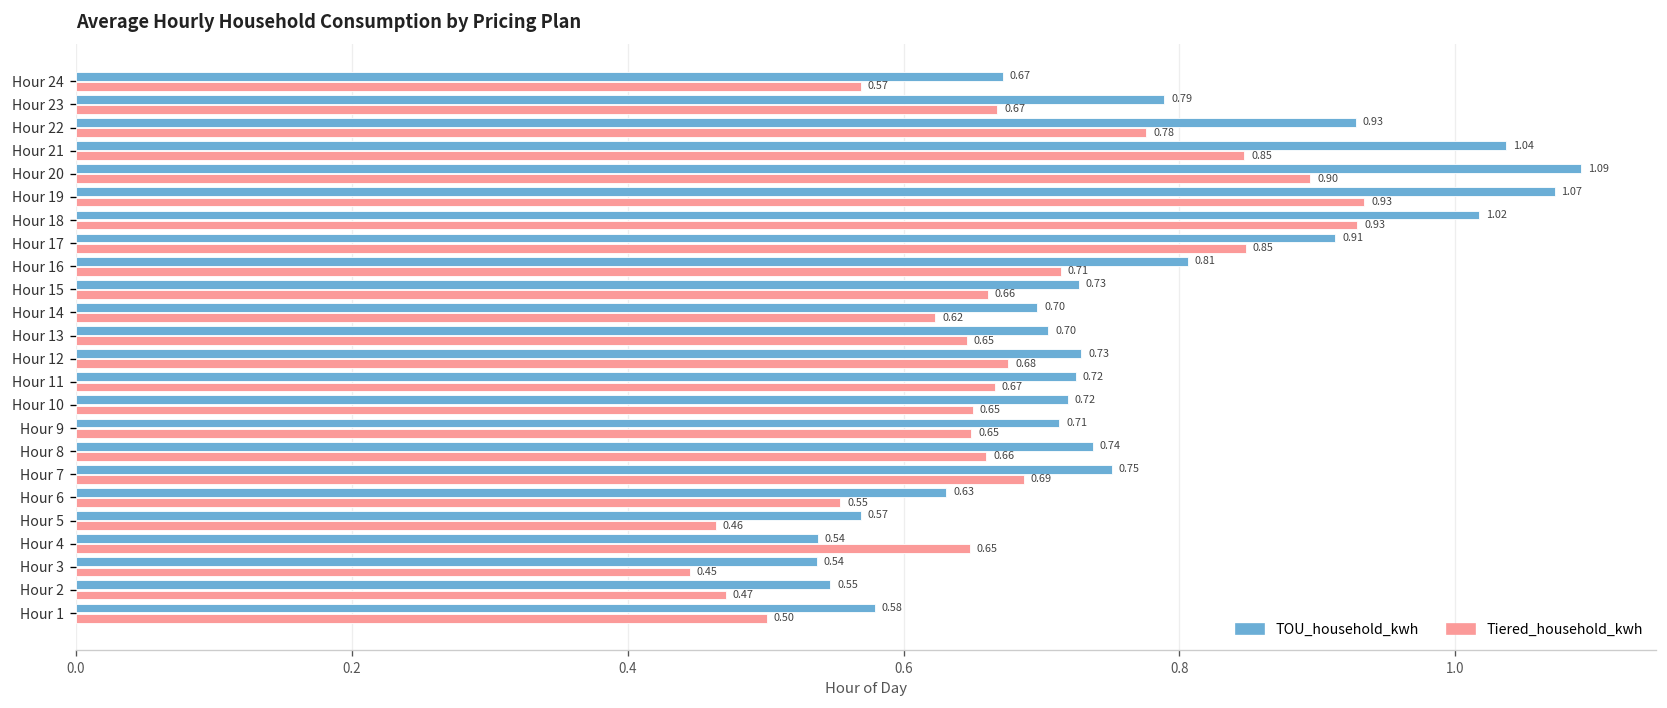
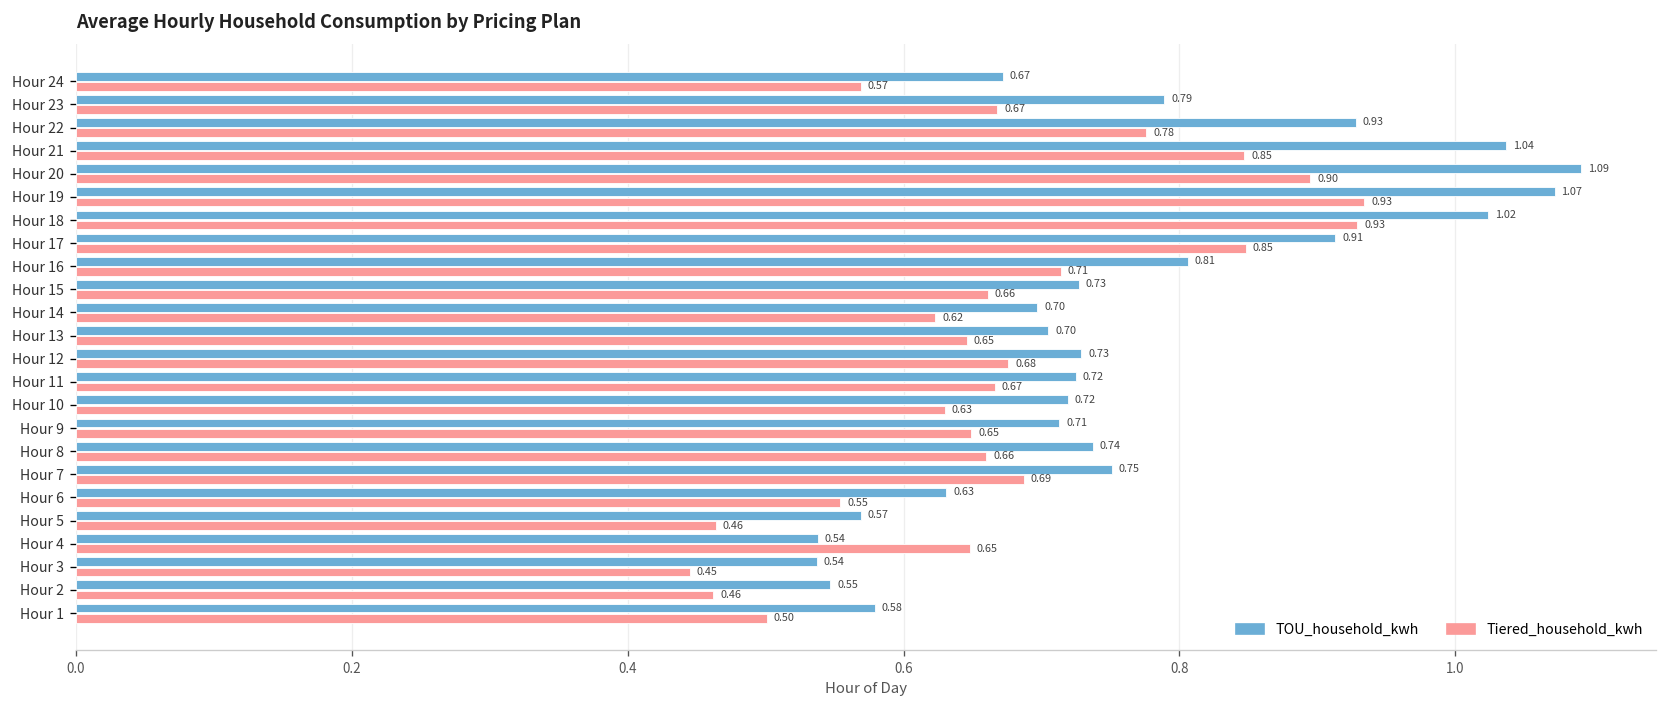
  {
    "TOU_household_kwh": {
-     "Hour 18": 1.017
+     "Hour 18": 1.024
    },
    "Tiered_household_kwh": {
      "Hour 24": 0.57,
      "Hour 23": 0.67,
      "Hour 22": 0.78,
      "Hour 21": 0.85,
      "Hour 20": 0.90,
      "Hour 19": 0.93,
      "Hour 18": 0.93,
      "Hour 17": 0.85,
      "Hour 16": 0.71,
      "Hour 15": 0.66,
      "Hour 14": 0.62,
      "Hour 13": 0.65,
      "Hour 12": 0.68,
      "Hour 11": 0.67,
-     "Hour 10": 0.65,
+     "Hour 10": 0.63,
      "Hour 9": 0.65,
      "Hour 8": 0.66,
      "Hour 7": 0.69,
      "Hour 6": 0.55,
      "Hour 5": 0.46,
      "Hour 4": 0.65,
      "Hour 3": 0.45,
-     "Hour 2": 0.47,
+     "Hour 2": 0.46,
      "Hour 1": 0.50
    }
  }
